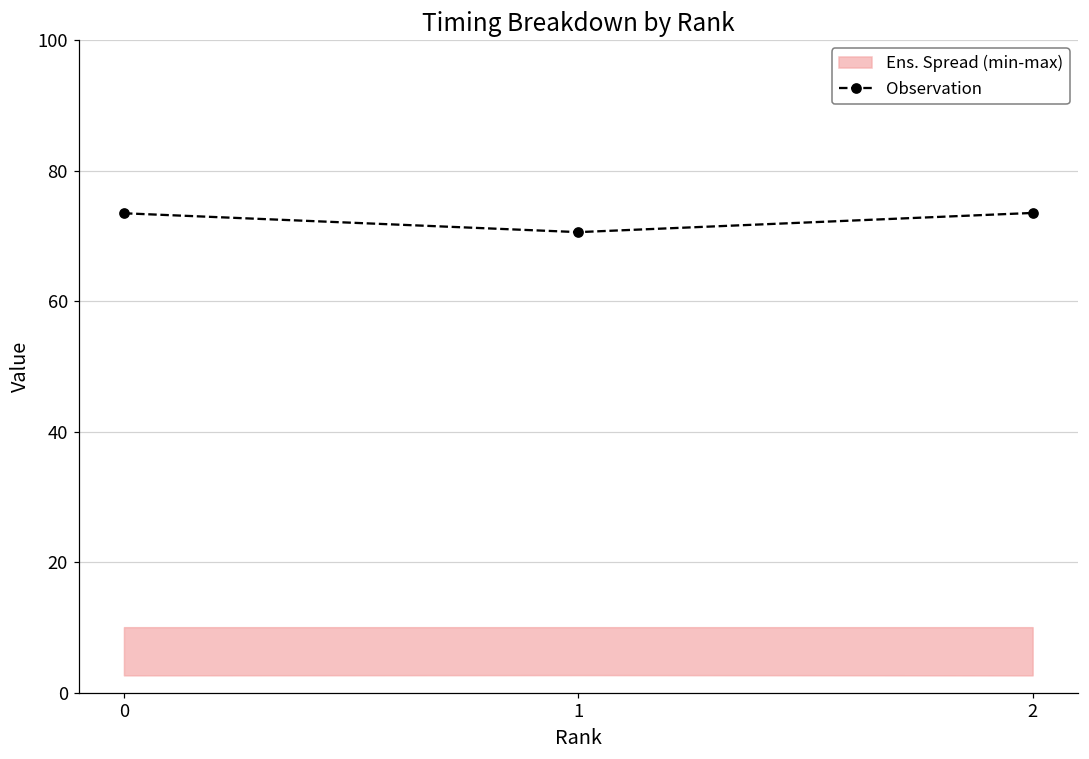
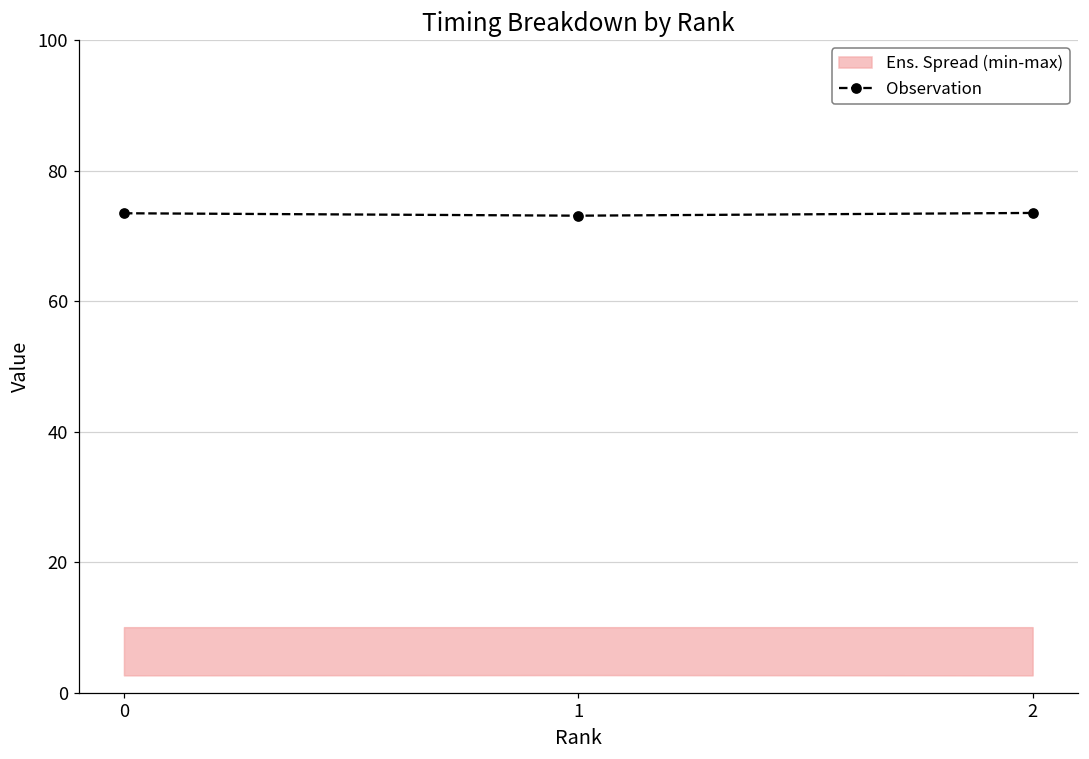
  {
    "Observation": {
      "0": 73,
-     "1": 71,
+     "1": 73,
      "2": 74
    }
  }
